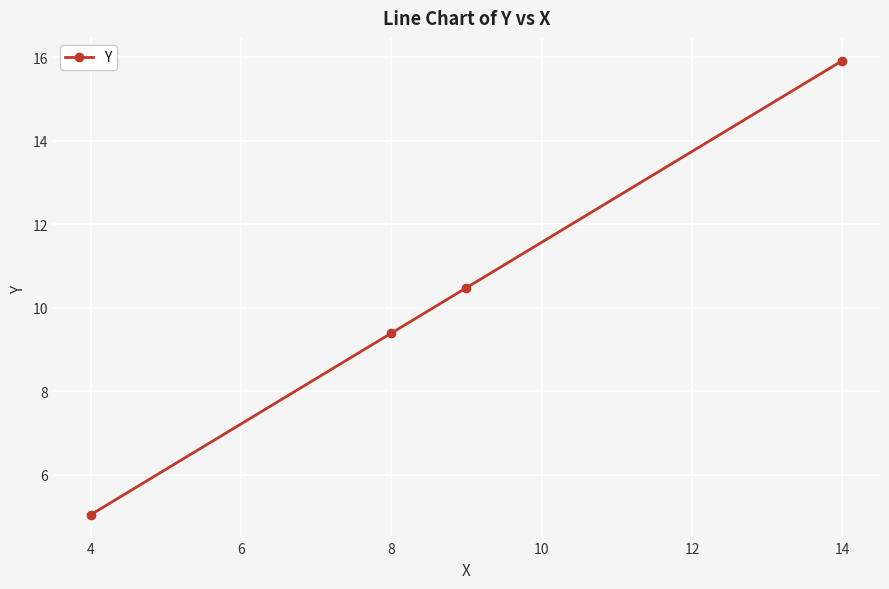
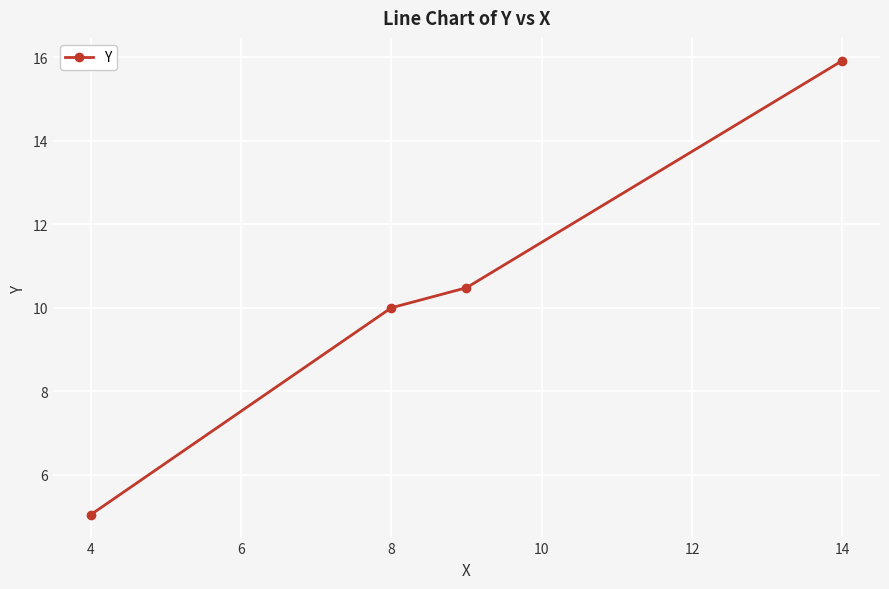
  {
    "4": 5.0,
-   "8": 9.4,
+   "8": 10.0,
    "14": 15.9
  }
